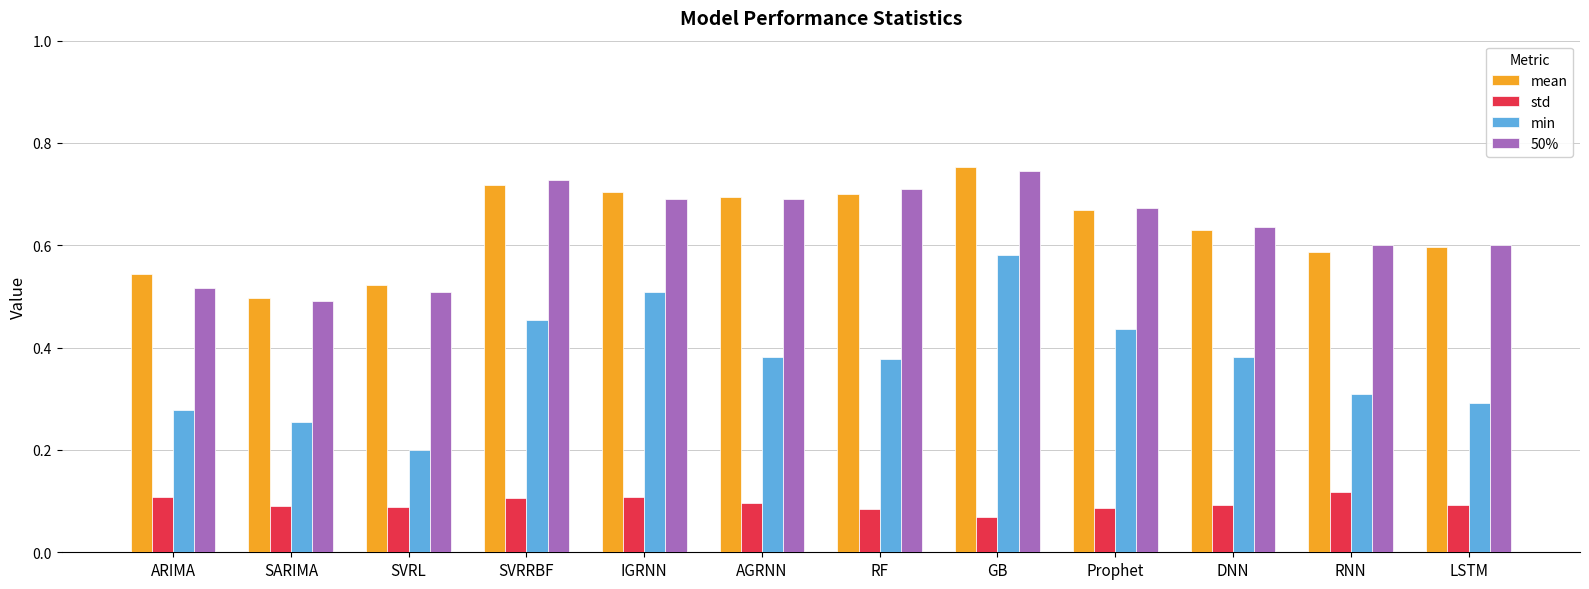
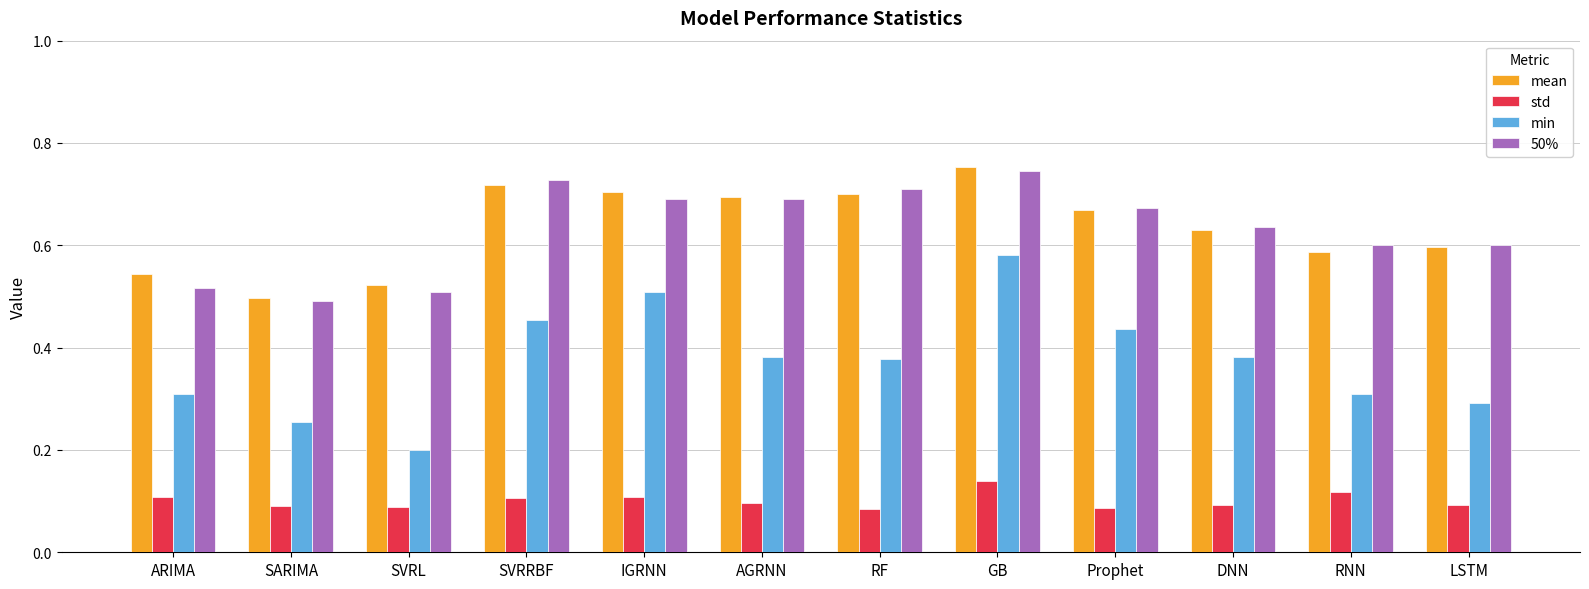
  {
    "mean": {
      "ARIMA": 0.54,
      "SARIMA": 0.50,
      "SVRL": 0.52,
      "SVRRBF": 0.72,
      "IGRNN": 0.70,
      "AGRNN": 0.69,
      "RF": 0.70,
      "GB": 0.75,
      "Prophet": 0.67,
      "DNN": 0.63,
      "RNN": 0.59,
      "LSTM": 0.60
    },
    "std": {
      "ARIMA": 0.11,
      "SARIMA": 0.09,
      "SVRL": 0.09,
      "SVRRBF": 0.11,
      "IGRNN": 0.11,
      "AGRNN": 0.10,
      "RF": 0.08,
-     "GB": 0.07,
+     "GB": 0.14,
      "Prophet": 0.09,
      "DNN": 0.09,
      "RNN": 0.12,
      "LSTM": 0.09
    },
    "min": {
-     "ARIMA": 0.28,
+     "ARIMA": 0.31,
      "SARIMA": 0.25,
      "SVRL": 0.20,
      "SVRRBF": 0.45,
      "IGRNN": 0.51,
      "AGRNN": 0.38,
      "RF": 0.38,
      "GB": 0.58,
      "Prophet": 0.44,
      "DNN": 0.38,
      "RNN": 0.31,
      "LSTM": 0.29
    },
    "50%": {
      "ARIMA": 0.52,
      "SARIMA": 0.49,
      "SVRL": 0.51,
      "SVRRBF": 0.73,
      "IGRNN": 0.69,
      "AGRNN": 0.69,
      "RF": 0.71,
      "GB": 0.75,
      "Prophet": 0.67,
      "DNN": 0.64,
      "RNN": 0.60,
      "LSTM": 0.60
    }
  }
